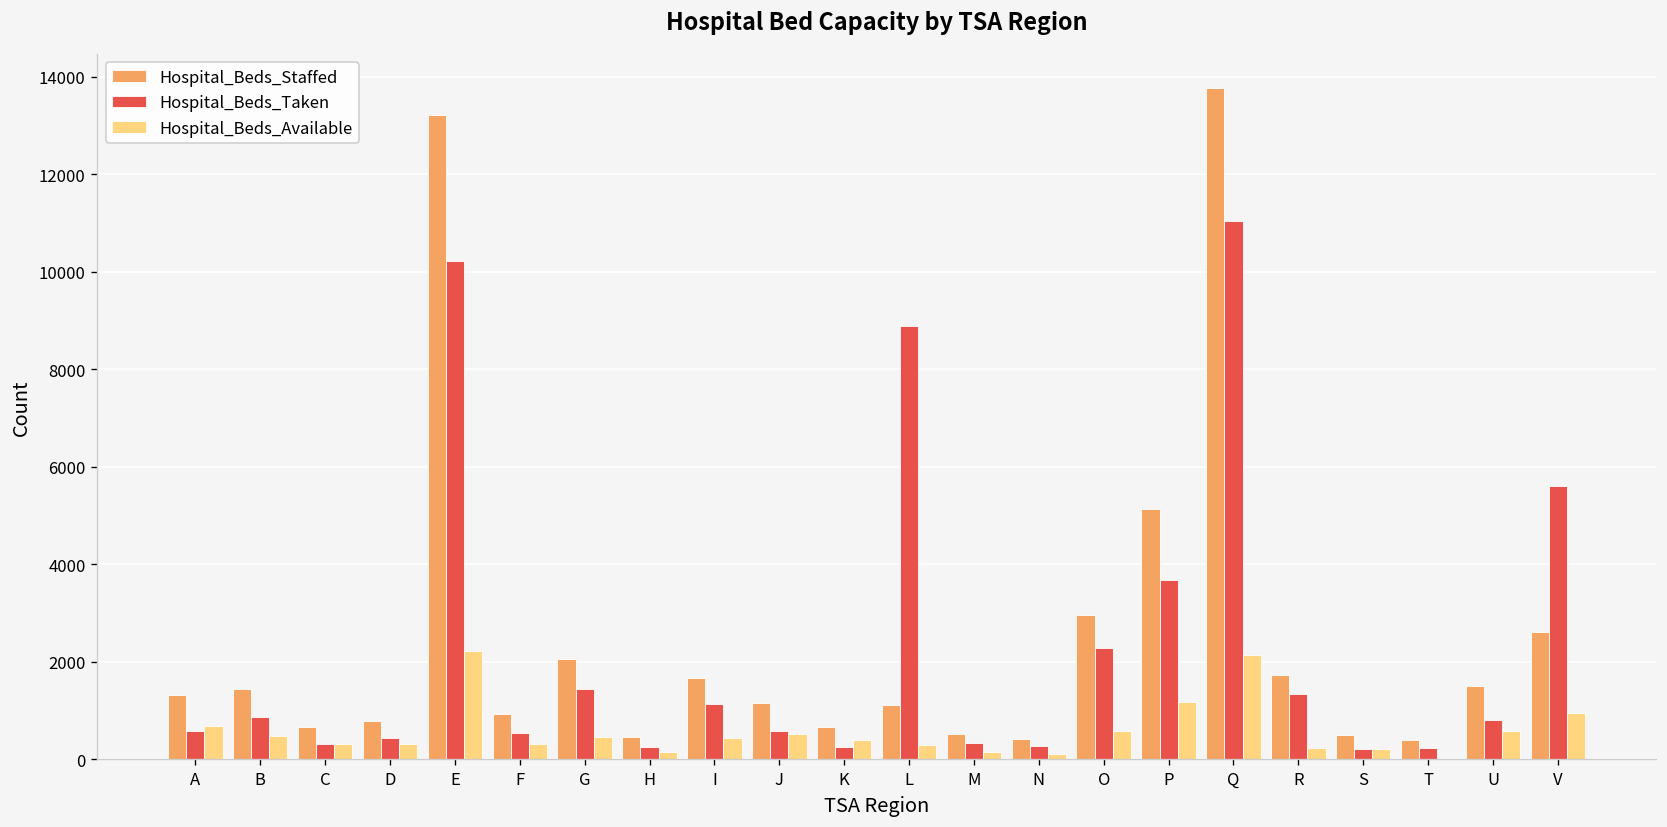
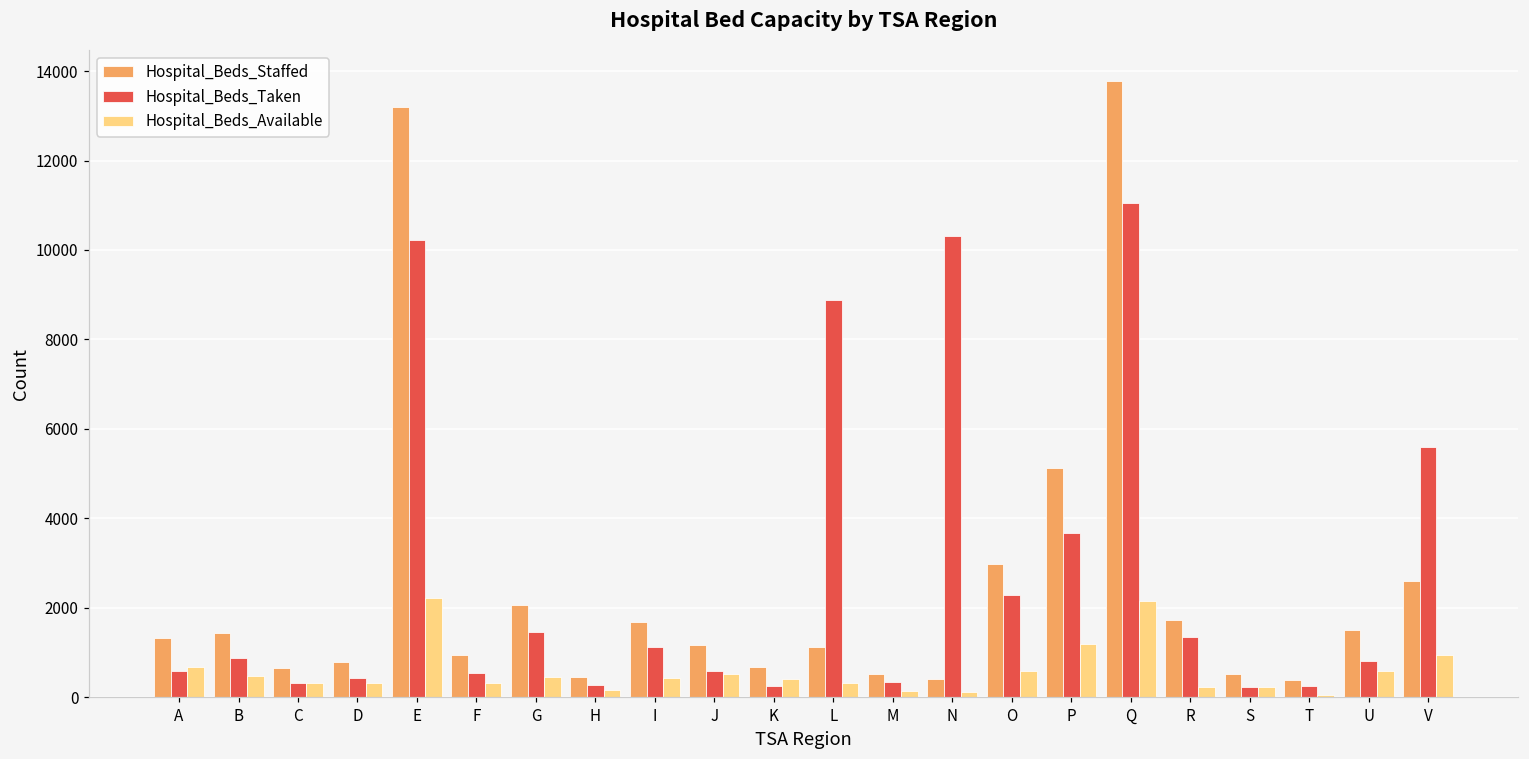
  {
    "Hospital_Beds_Taken": {
      "A": 600,
      "B": 900,
      "C": 300,
      "D": 400,
      "E": 10200,
      "F": 500,
      "G": 1400,
      "H": 300,
      "I": 1100,
      "J": 600,
      "K": 300,
      "L": 8900,
      "M": 300,
-     "N": 300,
+     "N": 10300,
      "O": 2300,
      "P": 3700,
      "Q": 11000,
      "R": 1400,
      "S": 200,
      "T": 200,
      "U": 800,
      "V": 5600
    }
  }
